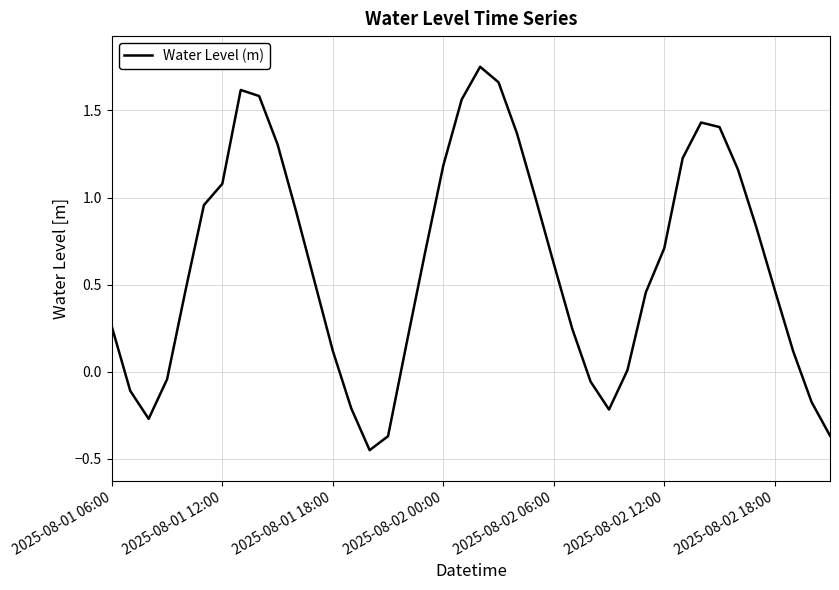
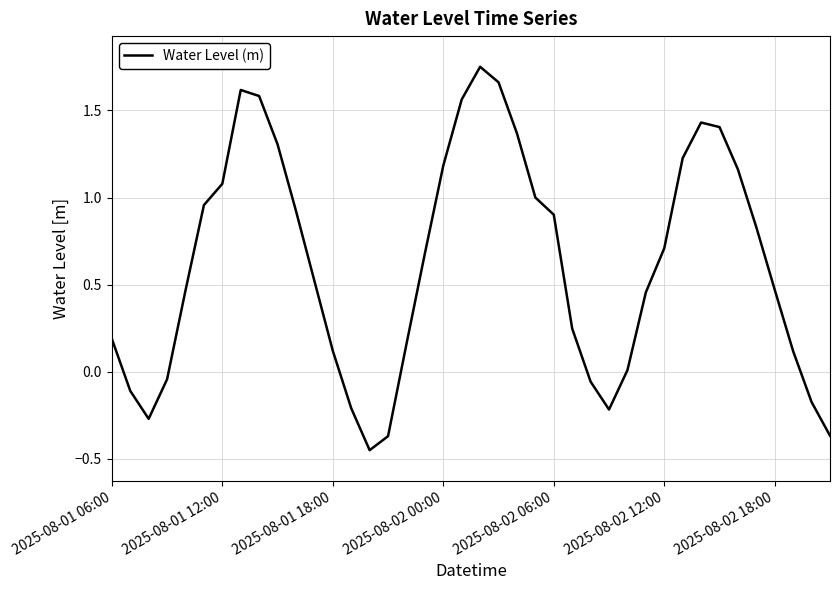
  {
-   "2025-08-01 06:00": 0.26,
+   "2025-08-01 06:00": 0.19,
    "2025-08-01 12:00": 1.08,
    "2025-08-01 18:00": 0.12,
    "2025-08-02 00:00": 1.18,
-   "2025-08-02 06:00": 0.62,
+   "2025-08-02 06:00": 0.90,
    "2025-08-02 12:00": 0.71,
    "2025-08-02 18:00": 0.47
  }
